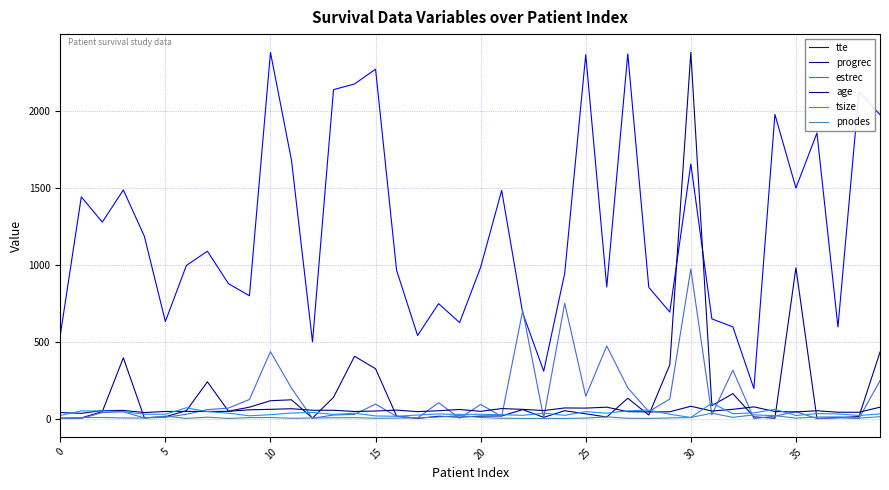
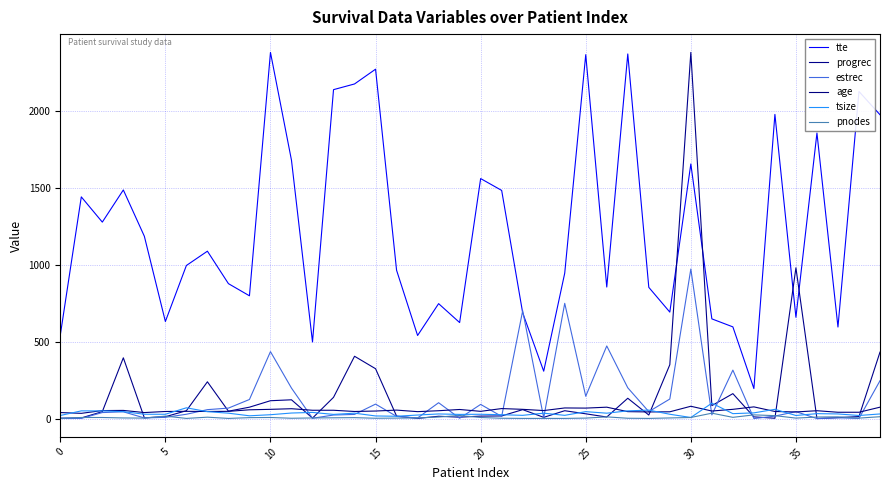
  {
    "tte": {
      "0": 540,
      "5": 630,
      "10": 2380,
      "15": 2270,
-     "20": 980,
+     "20": 1560,
      "25": 2370,
      "30": 1660,
-     "35": 1500
+     "35": 660
    },
    "tsize": {
      "0": 20,
      "10": 30,
      "35": 20
    }
  }
